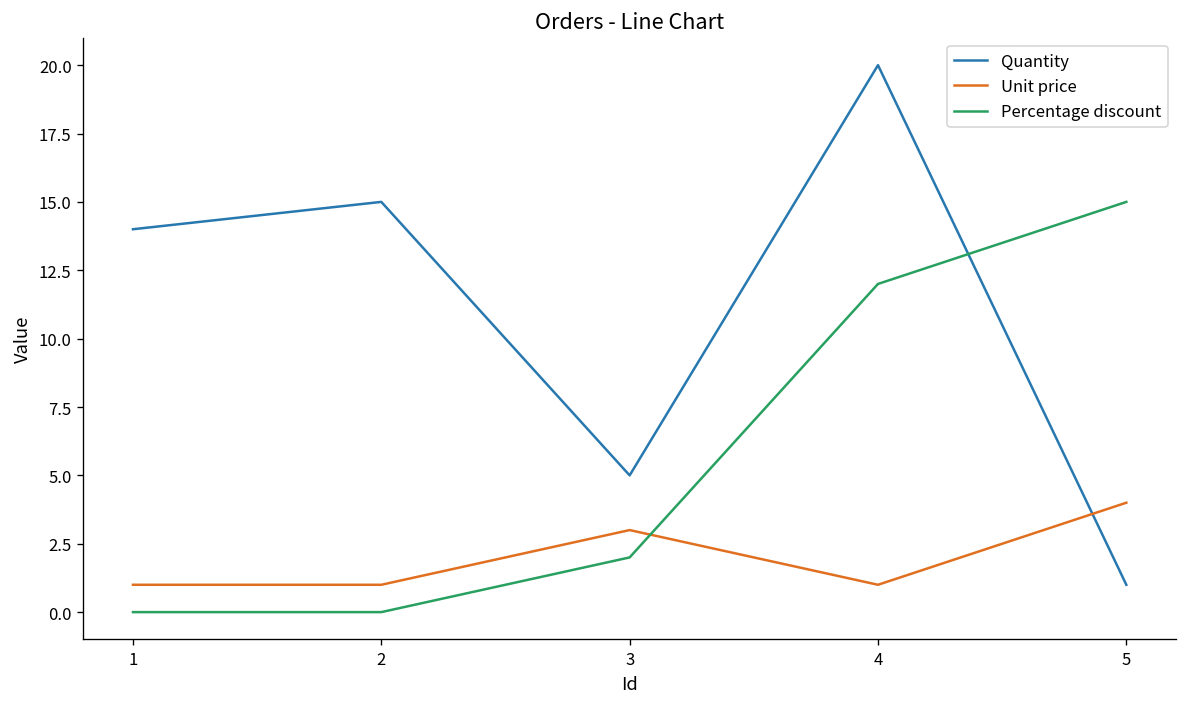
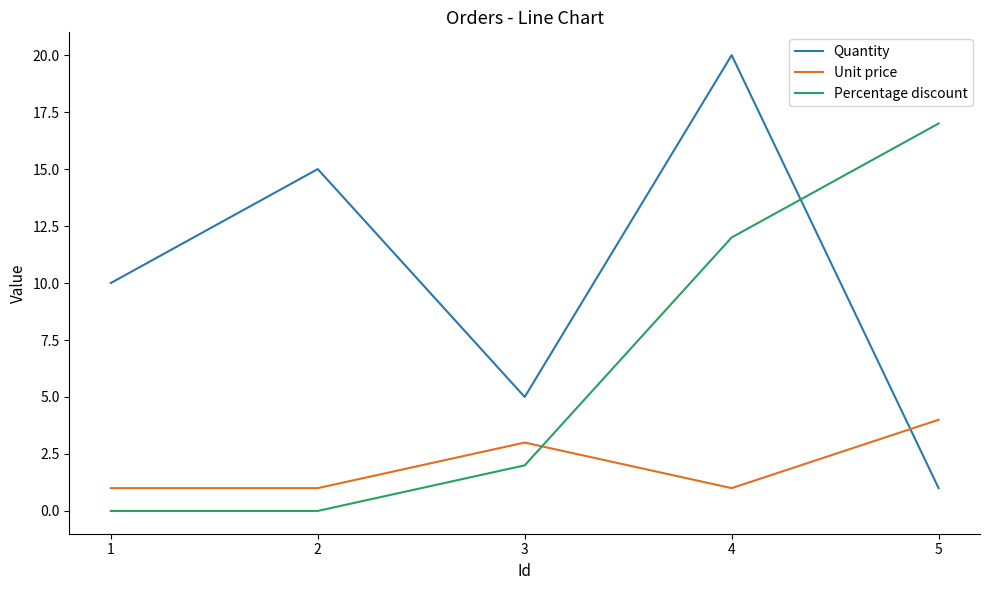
  {
    "Quantity": {
-     "1": 14,
+     "1": 10,
      "2": 15,
      "3": 5,
      "4": 20,
      "5": 1
    },
    "Unit price": {
      "1": 1,
      "2": 1,
      "3": 3,
      "4": 1,
      "5": 4
    },
    "Percentage discount": {
      "1": 0,
      "2": 0,
      "3": 2,
      "4": 12,
-     "5": 15
+     "5": 17
    }
  }
